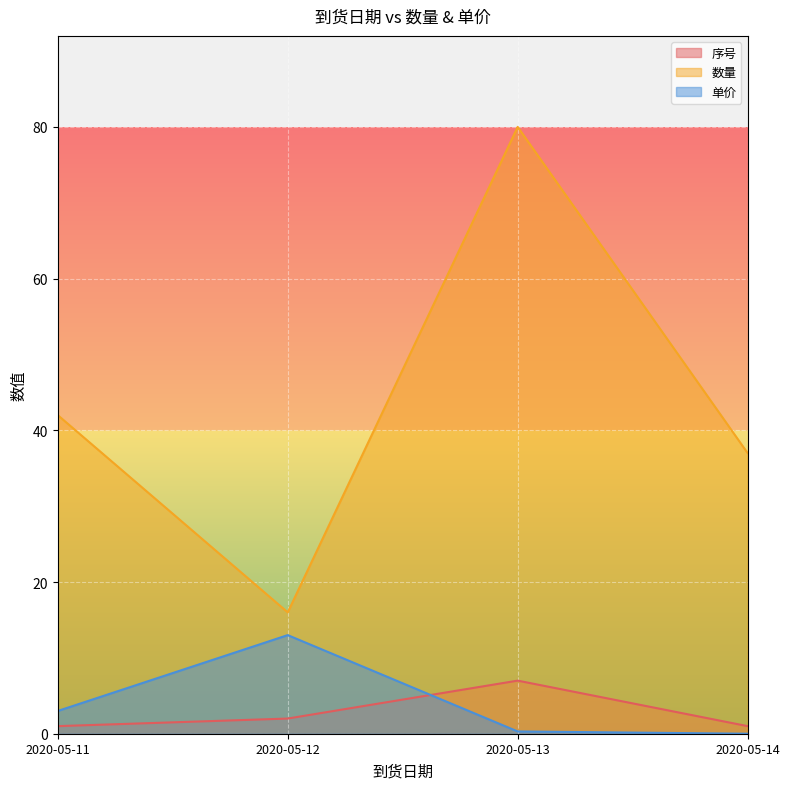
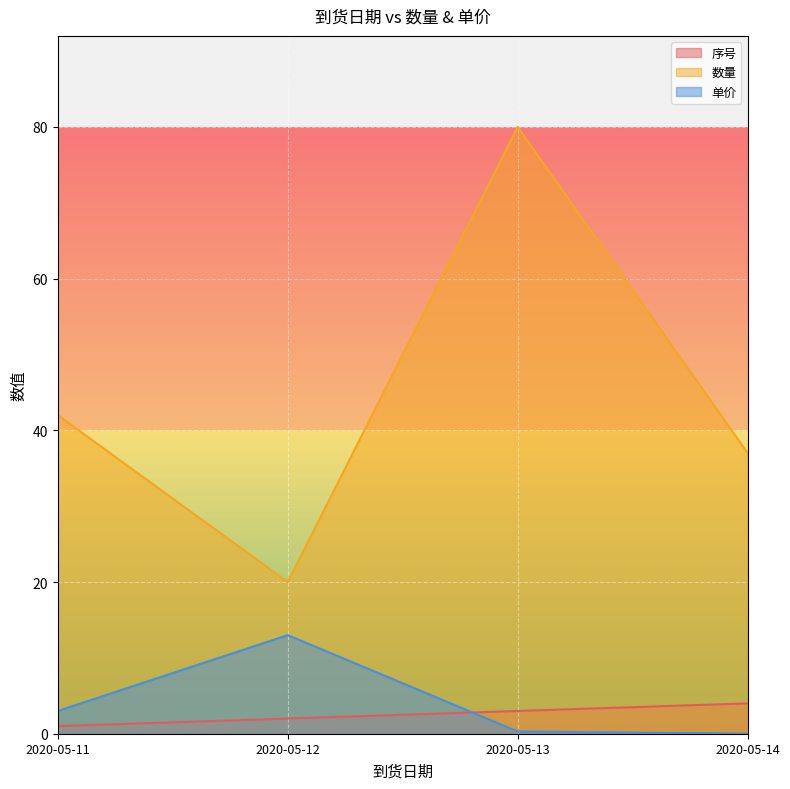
  {
    "序号": {
      "2020-05-11": 1,
      "2020-05-12": 2,
-     "2020-05-13": 7,
-     "2020-05-14": 1
+     "2020-05-13": 3,
+     "2020-05-14": 4
    },
    "数量": {
      "2020-05-11": 42,
-     "2020-05-12": 16,
+     "2020-05-12": 20,
      "2020-05-13": 80,
      "2020-05-14": 37
    },
    "单价": {
      "2020-05-11": 3,
      "2020-05-12": 13,
      "2020-05-13": 0,
      "2020-05-14": 0
    }
  }
